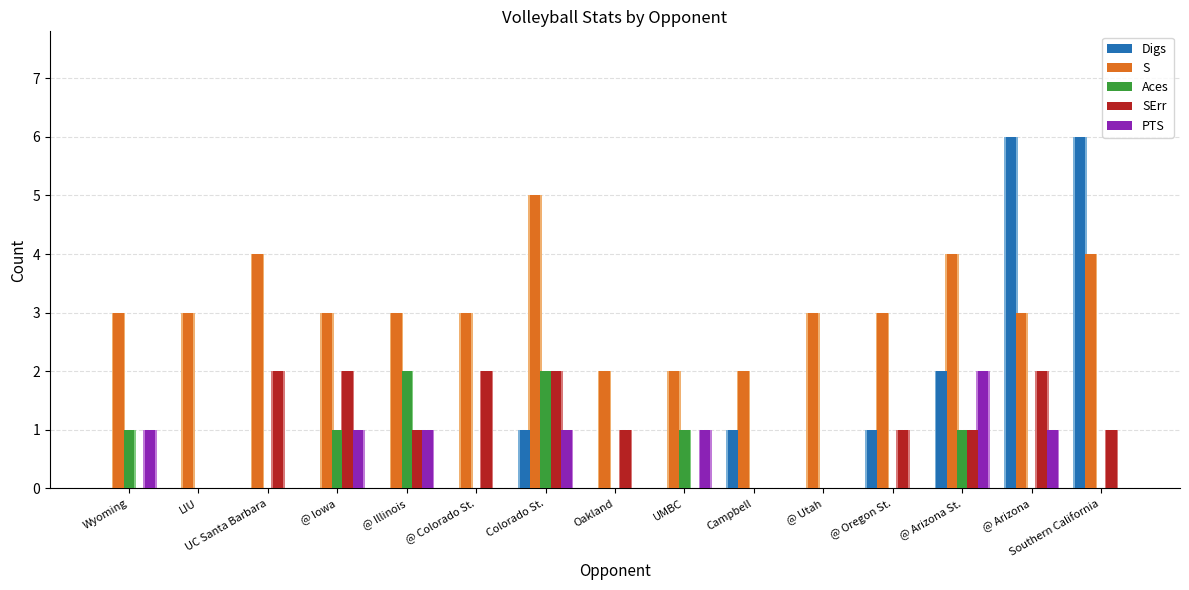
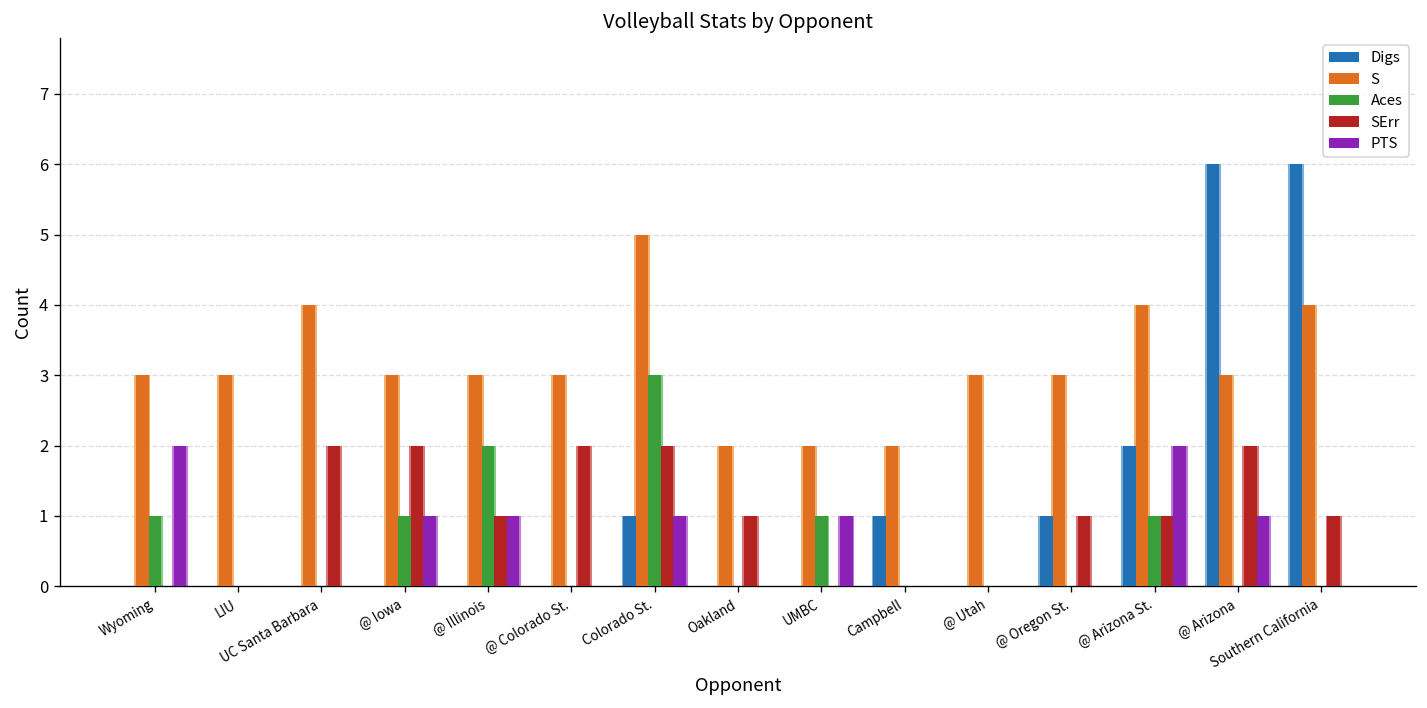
  {
    "Digs": {
      "Wyoming": 0,
      "LIU": 0,
      "UC Santa Barbara": 0,
      "@ Iowa": 0,
      "@ Illinois": 0,
      "@ Colorado St.": 0,
      "Colorado St.": 1,
      "Oakland": 0,
      "UMBC": 0,
      "Campbell": 1,
      "@ Utah": 0,
      "@ Oregon St.": 1,
      "@ Arizona St.": 2,
      "@ Arizona": 6,
      "Southern California": 6
    },
    "S": {
      "Wyoming": 3,
      "LIU": 3,
      "UC Santa Barbara": 4,
      "@ Iowa": 3,
      "@ Illinois": 3,
      "@ Colorado St.": 3,
      "Colorado St.": 5,
      "Oakland": 2,
      "UMBC": 2,
      "Campbell": 2,
      "@ Utah": 3,
      "@ Oregon St.": 3,
      "@ Arizona St.": 4,
      "@ Arizona": 3,
      "Southern California": 4
    },
    "Aces": {
      "Wyoming": 1,
      "LIU": 0,
      "UC Santa Barbara": 0,
      "@ Iowa": 1,
      "@ Illinois": 2,
      "@ Colorado St.": 0,
-     "Colorado St.": 2,
+     "Colorado St.": 3,
      "Oakland": 0,
      "UMBC": 1,
      "Campbell": 0,
      "@ Utah": 0,
      "@ Oregon St.": 0,
      "@ Arizona St.": 1,
      "@ Arizona": 0,
      "Southern California": 0
    },
    "SErr": {
      "Wyoming": 0,
      "LIU": 0,
      "UC Santa Barbara": 2,
      "@ Iowa": 2,
      "@ Illinois": 1,
      "@ Colorado St.": 2,
      "Colorado St.": 2,
      "Oakland": 1,
      "UMBC": 0,
      "Campbell": 0,
      "@ Utah": 0,
      "@ Oregon St.": 1,
      "@ Arizona St.": 1,
      "@ Arizona": 2,
      "Southern California": 1
    },
    "PTS": {
-     "Wyoming": 1,
+     "Wyoming": 2,
      "LIU": 0,
      "UC Santa Barbara": 0,
      "@ Iowa": 1,
      "@ Illinois": 1,
      "@ Colorado St.": 0,
      "Colorado St.": 1,
      "Oakland": 0,
      "UMBC": 1,
      "Campbell": 0,
      "@ Utah": 0,
      "@ Oregon St.": 0,
      "@ Arizona St.": 2,
      "@ Arizona": 1,
      "Southern California": 0
    }
  }
